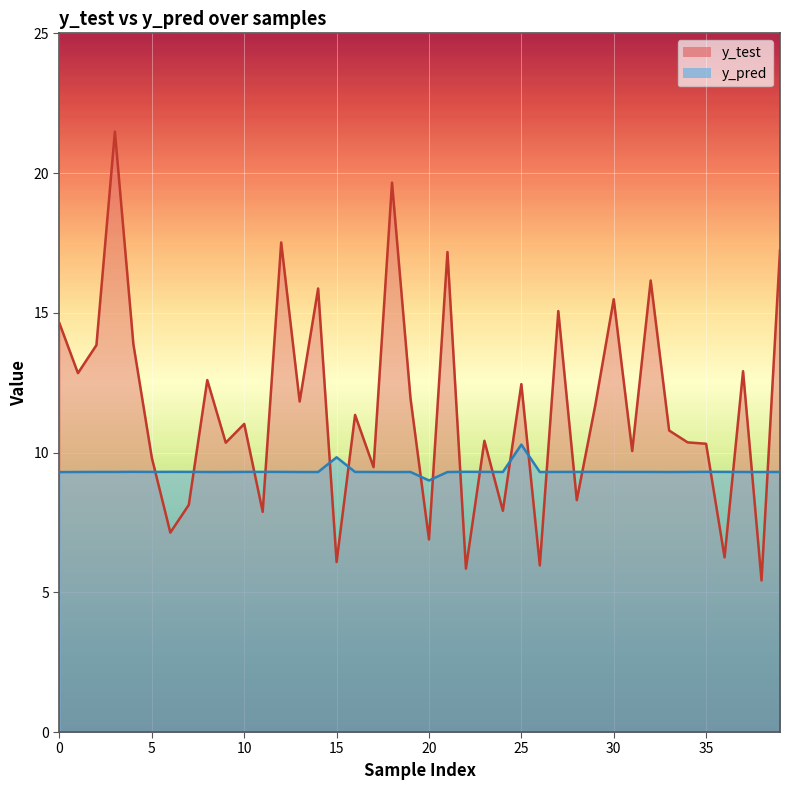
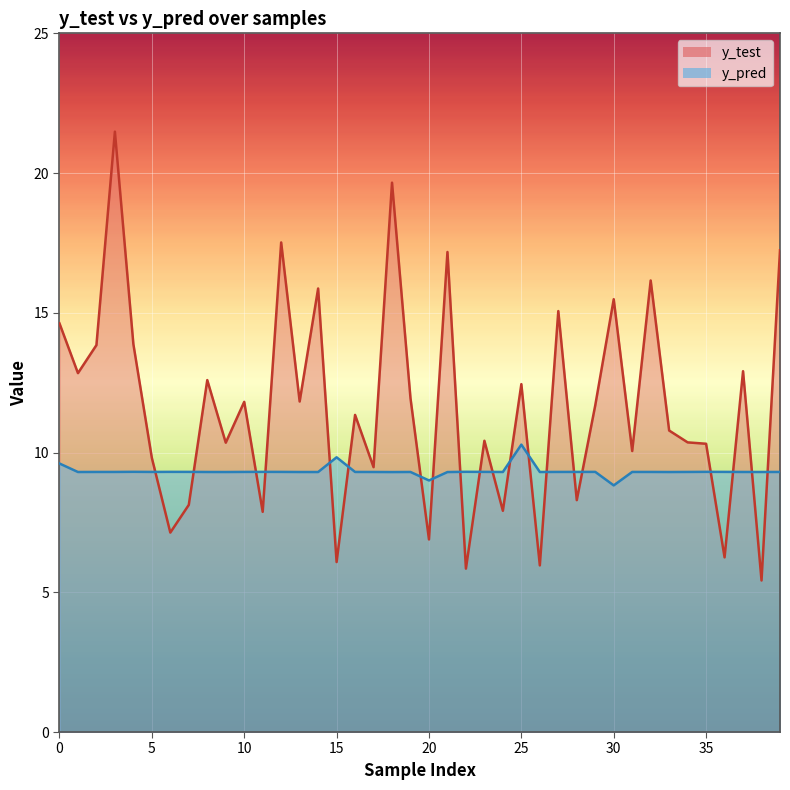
  {
    "y_test": {
      "0": 14.6,
      "5": 9.8,
-     "10": 11.0,
+     "10": 11.8,
      "15": 6.1,
      "20": 6.9,
      "25": 12.4,
      "30": 15.5,
      "35": 10.3
    },
    "y_pred": {
-     "0": 9.3,
+     "0": 9.6,
      "5": 9.3,
      "10": 9.3,
      "15": 9.8,
      "20": 9.0,
      "25": 10.3,
-     "30": 9.3,
+     "30": 8.8,
      "35": 9.3
    }
  }
